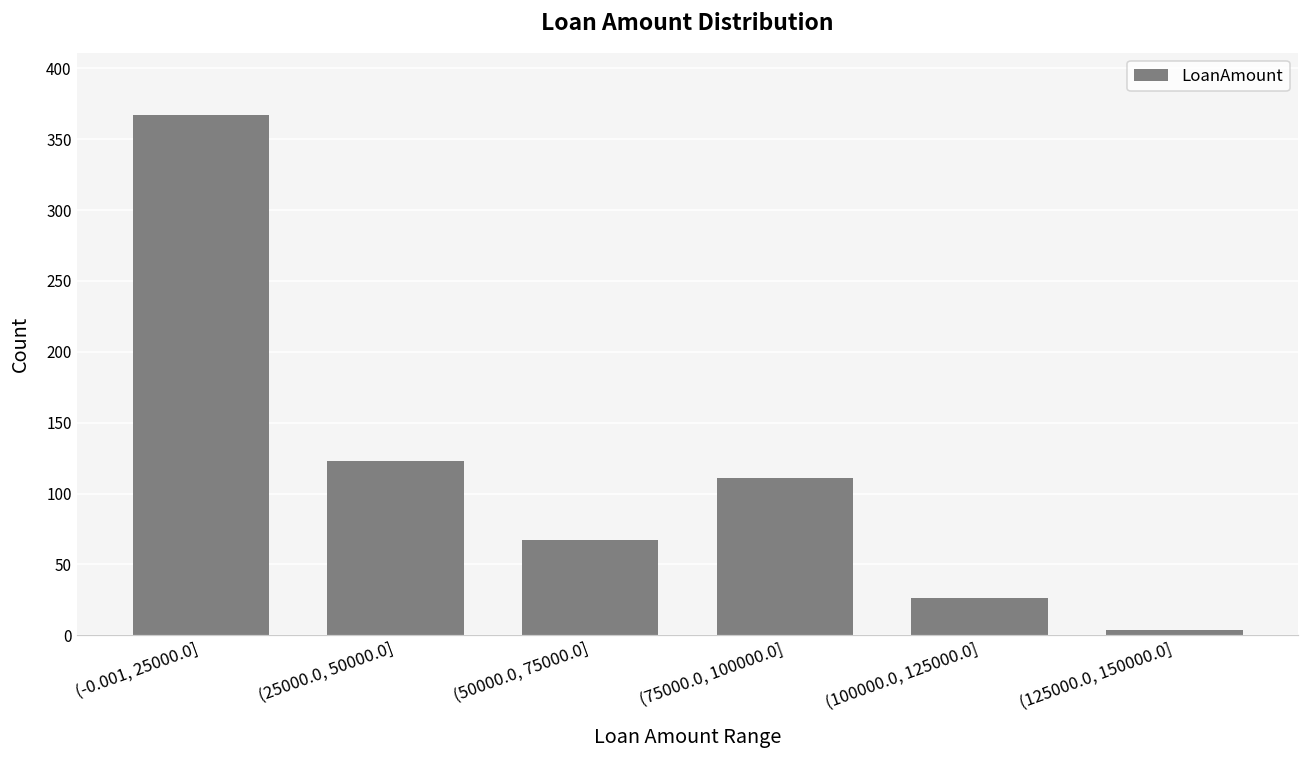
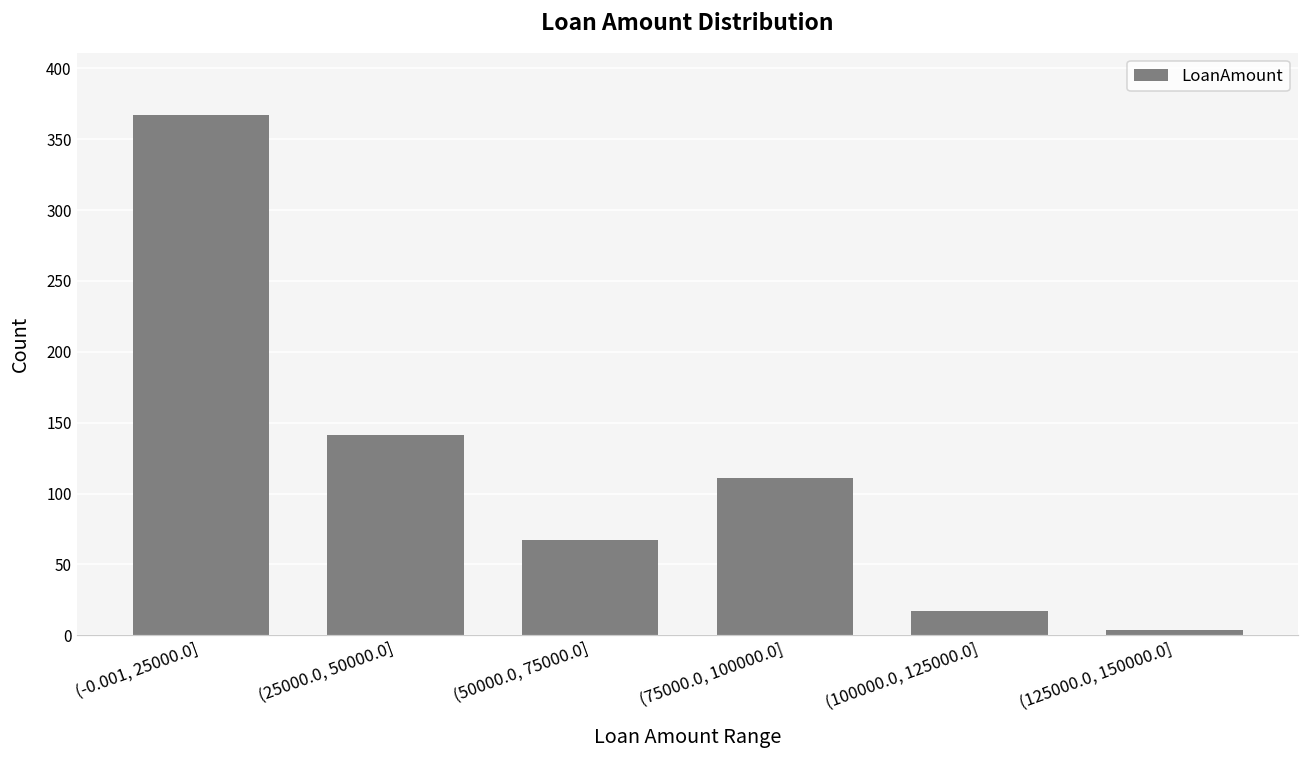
  {
    "(-0.001, 25000.0]": 367,
-   "(25000.0, 50000.0]": 123,
+   "(25000.0, 50000.0]": 141,
    "(50000.0, 75000.0]": 67,
    "(75000.0, 100000.0]": 111,
-   "(100000.0, 125000.0]": 26,
+   "(100000.0, 125000.0]": 17,
    "(125000.0, 150000.0]": 4
  }
